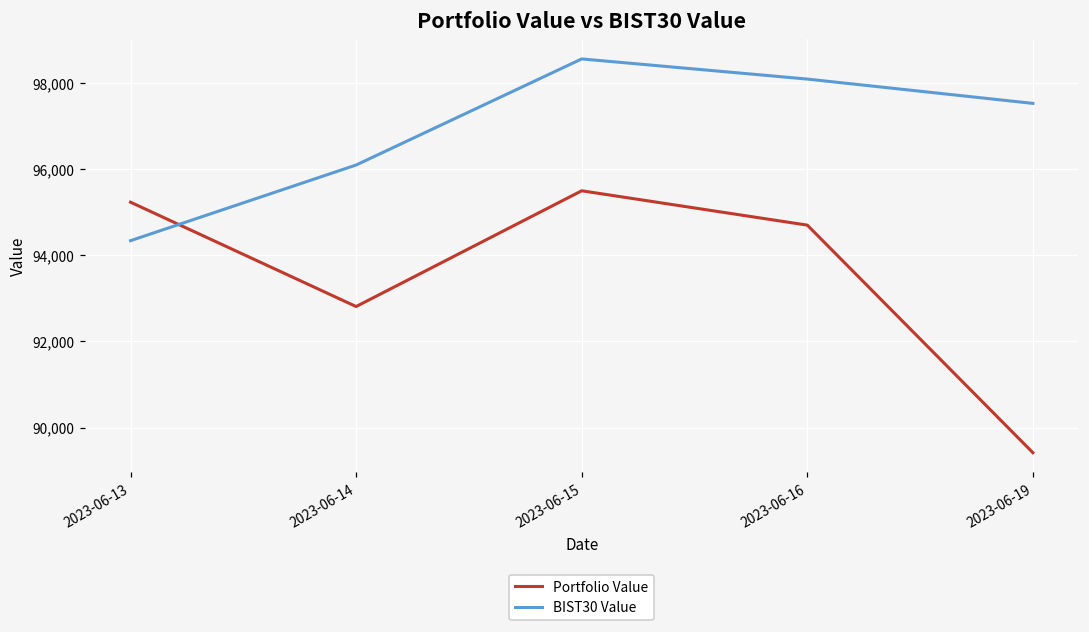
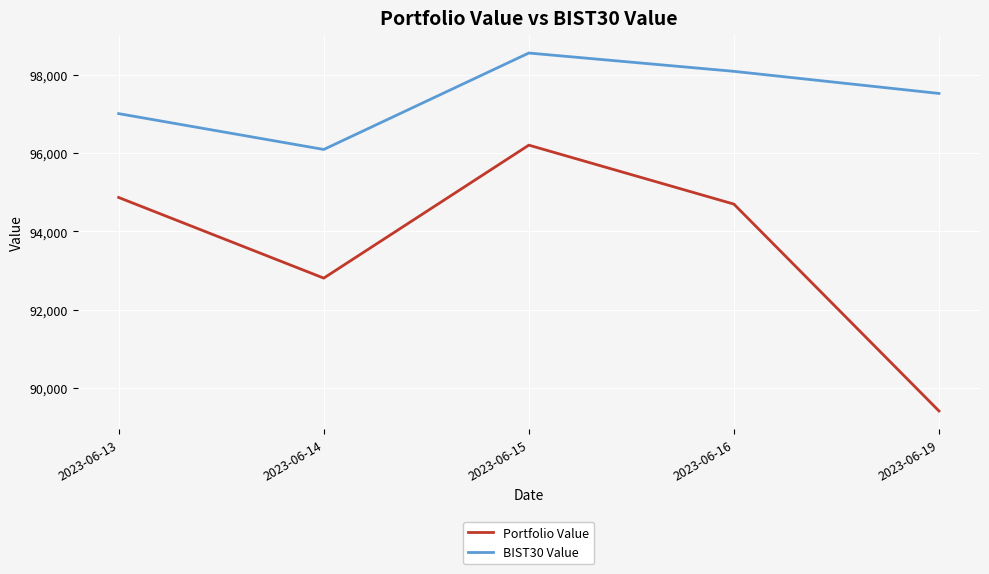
  {
    "Portfolio Value": {
-     "2023-06-13": "95,200",
+     "2023-06-13": "94,900",
      "2023-06-14": "92,800",
-     "2023-06-15": "95,500",
+     "2023-06-15": "96,200",
      "2023-06-16": "94,700",
      "2023-06-19": "89,400"
    },
    "BIST30 Value": {
-     "2023-06-13": "94,300",
+     "2023-06-13": "97,000",
      "2023-06-14": "96,100",
      "2023-06-15": "98,600",
      "2023-06-16": "98,100",
      "2023-06-19": "97,500"
    }
  }
